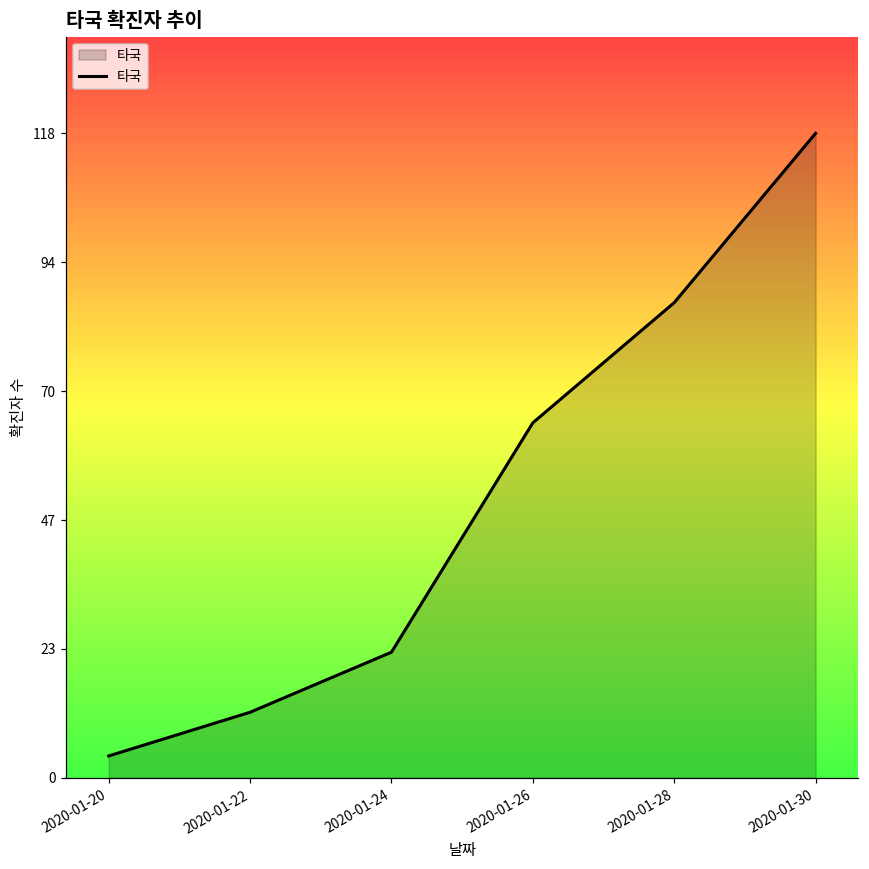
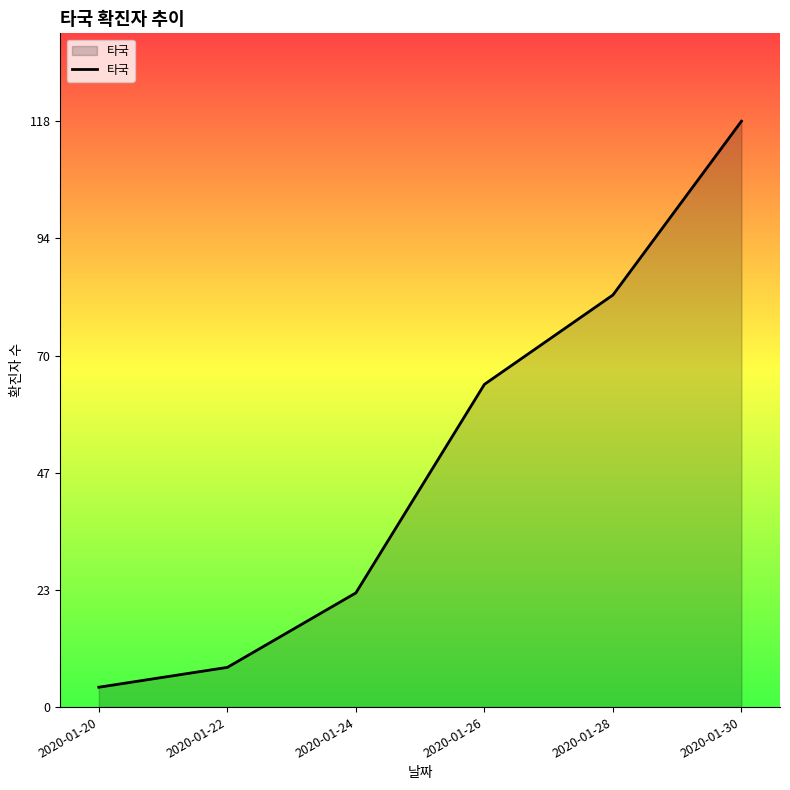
  {
    "2020-01-20": 4,
-   "2020-01-22": 12,
+   "2020-01-22": 8,
    "2020-01-24": 23,
    "2020-01-26": 65,
-   "2020-01-28": 87,
+   "2020-01-28": 83,
    "2020-01-30": 118
  }
